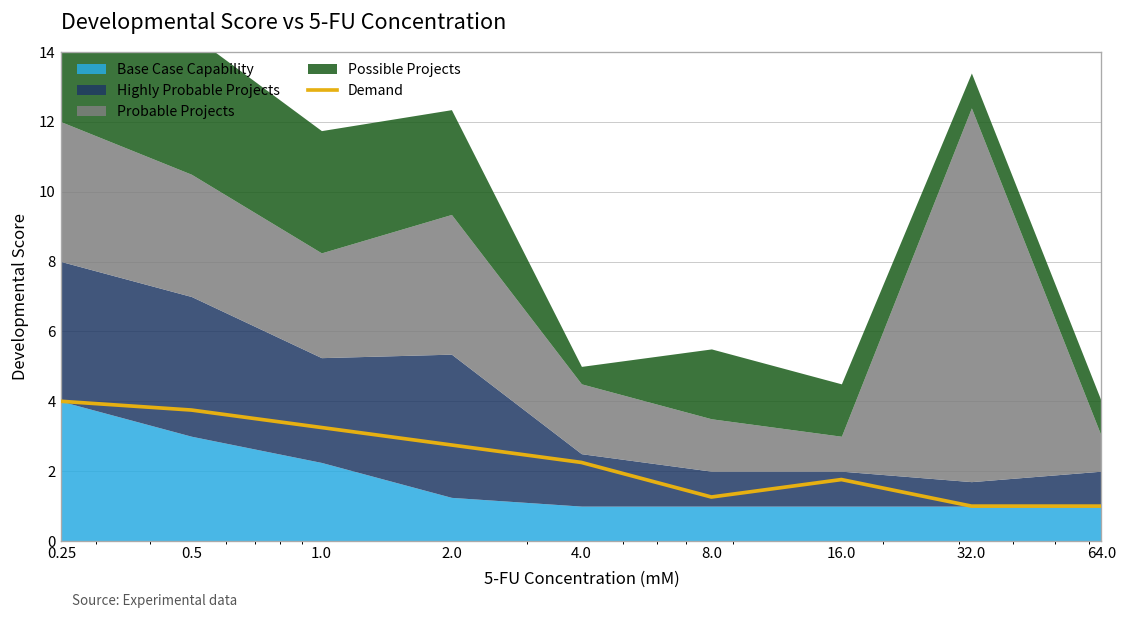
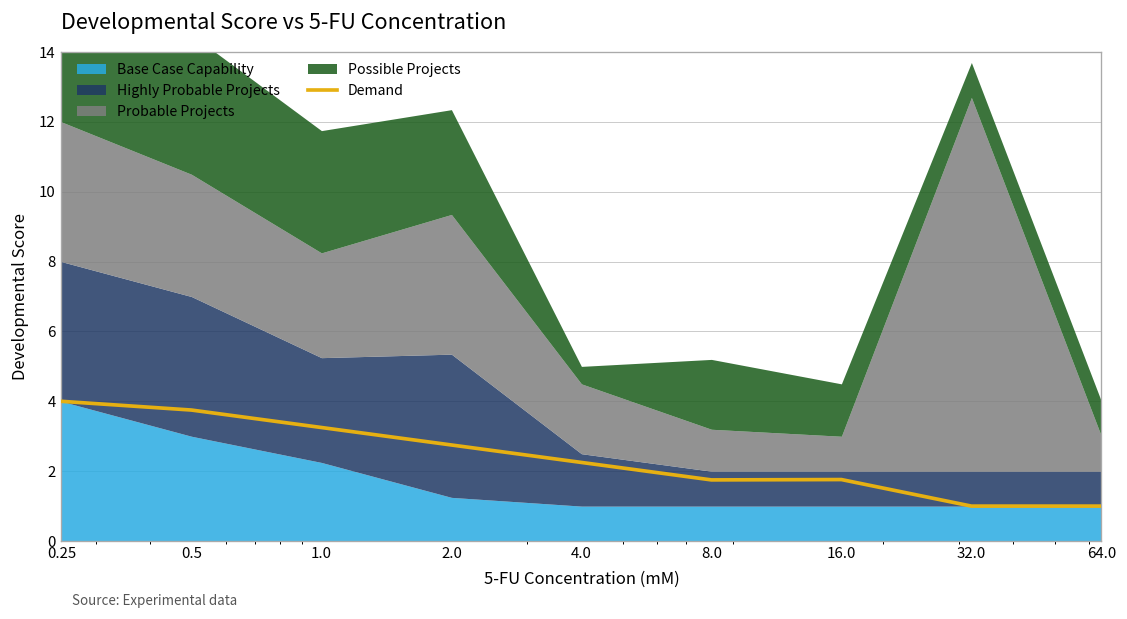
  {
    "Demand": {
      "0.5": 3.8,
      "1.0": 3.3,
      "2.0": 2.8,
      "4.0": 2.3,
-     "8.0": 1.3,
+     "8.0": 1.8,
      "16.0": 1.8
    },
    "Base Case Capability": {
      "0.5": 3.0,
      "1.0": 2.3,
      "2.0": 1.3,
      "4.0": 1.0,
      "8.0": 1.0,
      "16.0": 1.0
    },
    "Highly Probable Projects": {
      "0.25": 4.0,
      "0.5": 4.0,
      "1.0": 3.0,
      "2.0": 4.1,
      "4.0": 1.5,
      "8.0": 1.0,
      "16.0": 1.0,
-     "32.0": 0.7,
+     "32.0": 1.0,
      "64.0": 1.0
    },
    "Probable Projects": {
      "0.25": 4.0,
      "0.5": 3.5,
      "1.0": 3.0,
      "2.0": 4.0,
      "4.0": 2.0,
-     "8.0": 1.5,
+     "8.0": 1.2,
      "16.0": 1.0,
      "32.0": 10.7,
      "64.0": 1.0
    },
    "Possible Projects": {
      "1.0": 3.5,
      "2.0": 3.0,
      "4.0": 0.5,
      "8.0": 2.0,
      "16.0": 1.5,
      "32.0": 1.0,
      "64.0": 1.0
    }
  }
